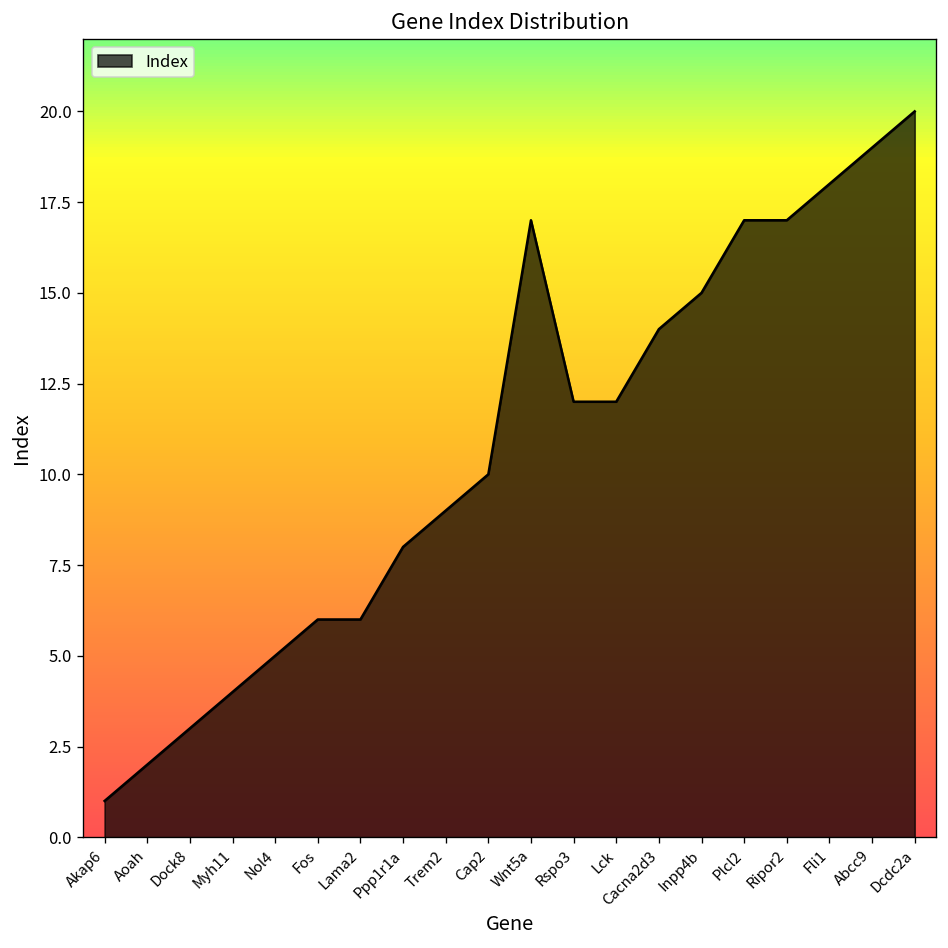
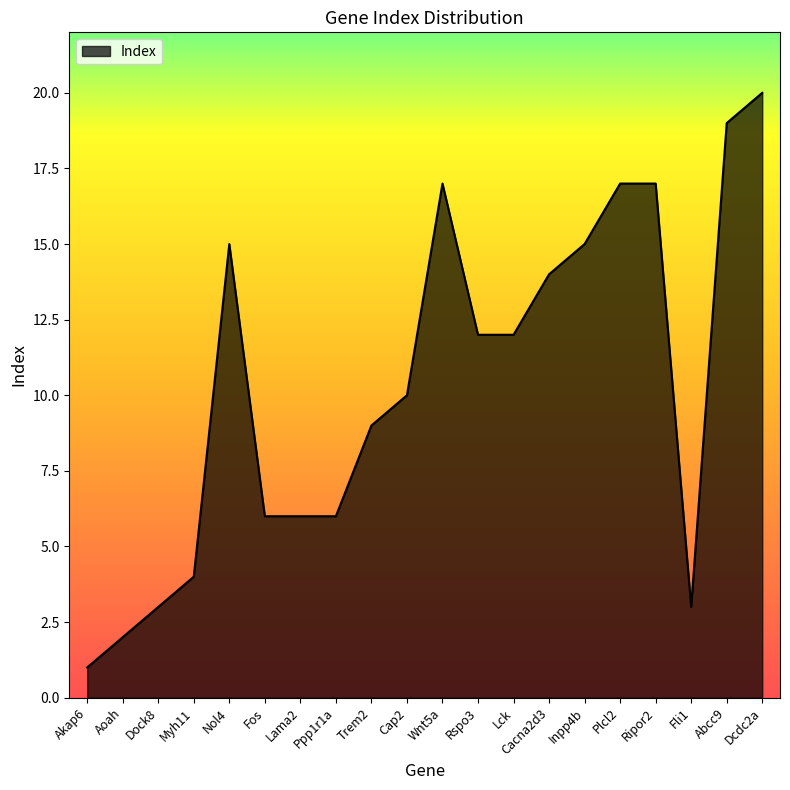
  {
    "Akap6": 1,
    "Aoah": 2,
    "Dock8": 3,
    "Myh11": 4,
-   "Nol4": 5,
+   "Nol4": 15,
    "Fos": 6,
    "Lama2": 6,
-   "Ppp1r1a": 8,
+   "Ppp1r1a": 6,
    "Trem2": 9,
    "Cap2": 10,
    "Wnt5a": 17,
    "Rspo3": 12,
    "Lck": 12,
    "Cacna2d3": 14,
    "Inpp4b": 15,
    "Plcl2": 17,
    "Ripor2": 17,
-   "Fli1": 18,
+   "Fli1": 3,
    "Abcc9": 19,
    "Dcdc2a": 20
  }
